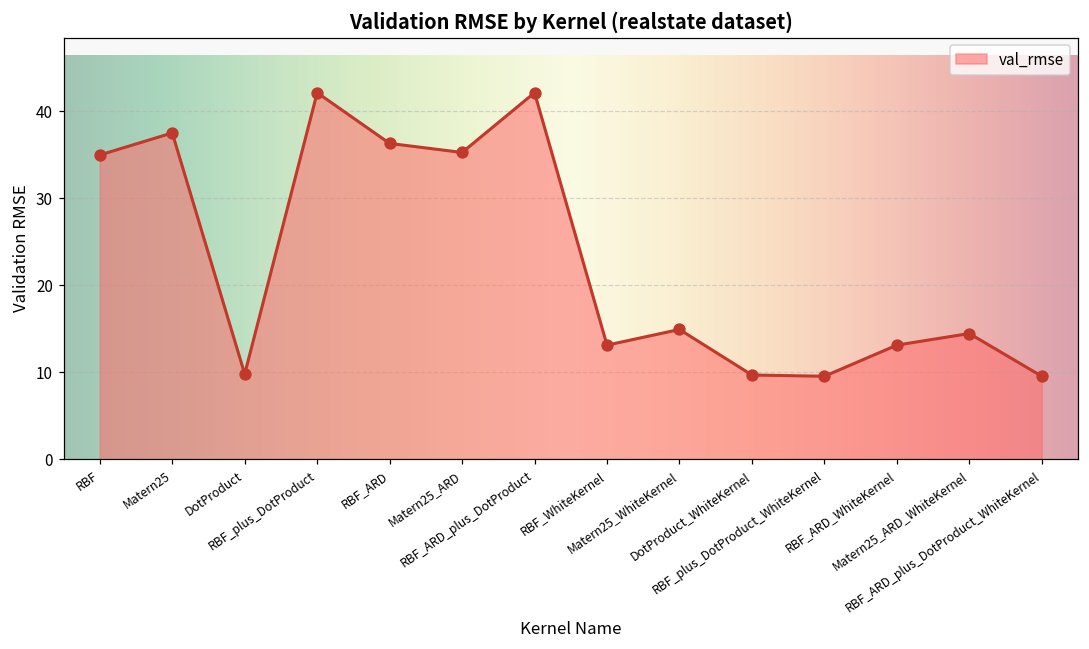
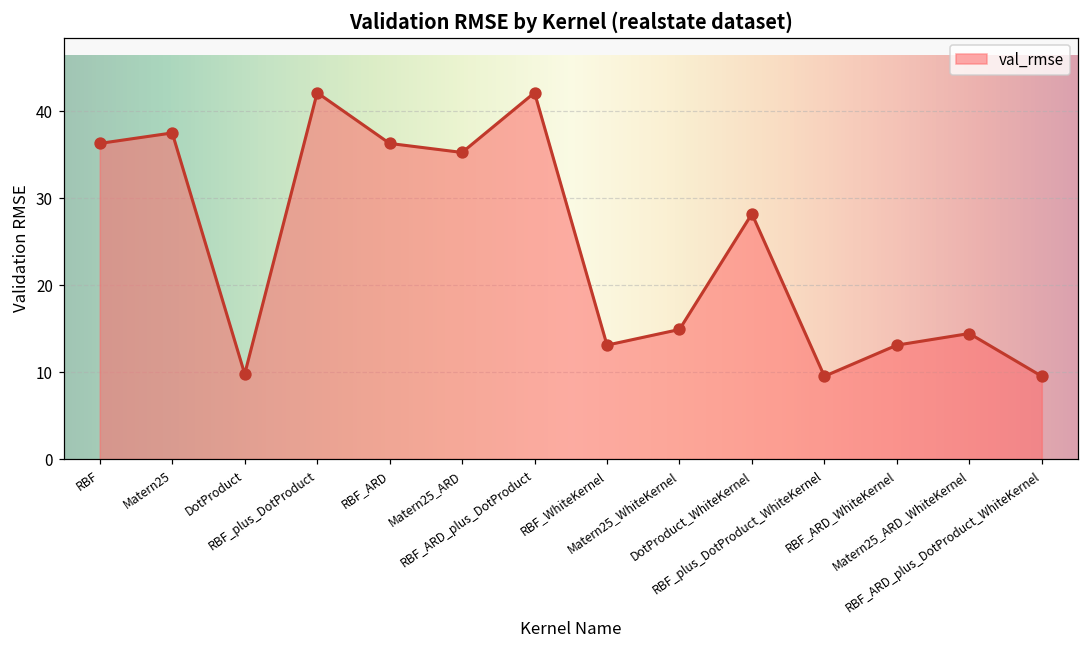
  {
-   "RBF": 35,
+   "RBF": 36,
    "Matern25": 37,
    "DotProduct": 10,
    "RBF_plus_DotProduct": 42,
    "RBF_ARD": 36,
    "Matern25_ARD": 35,
    "RBF_ARD_plus_DotProduct": 42,
    "RBF_WhiteKernel": 13,
    "Matern25_WhiteKernel": 15,
-   "DotProduct_WhiteKernel": 10,
+   "DotProduct_WhiteKernel": 28,
    "RBF_plus_DotProduct_WhiteKernel": 10,
    "RBF_ARD_WhiteKernel": 13,
    "Matern25_ARD_WhiteKernel": 14,
    "RBF_ARD_plus_DotProduct_WhiteKernel": 10
  }
